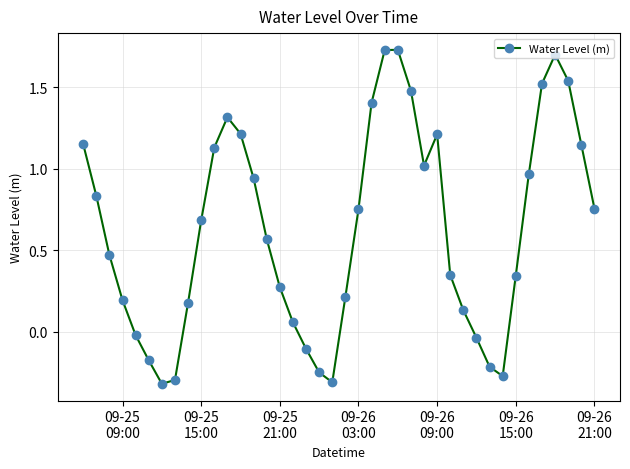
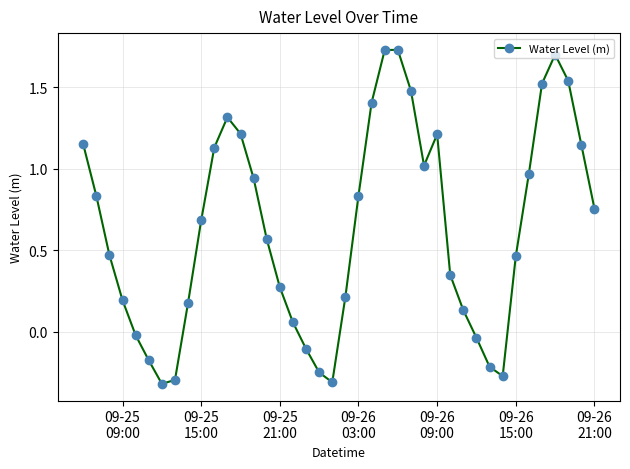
  {
    "09-25 09:00": 0.19,
    "09-25 15:00": 0.68,
    "09-25 21:00": 0.27,
-   "09-26 03:00": 0.75,
+   "09-26 03:00": 0.84,
    "09-26 09:00": 1.21,
-   "09-26 15:00": 0.35,
+   "09-26 15:00": 0.46,
    "09-26 21:00": 0.76
  }
